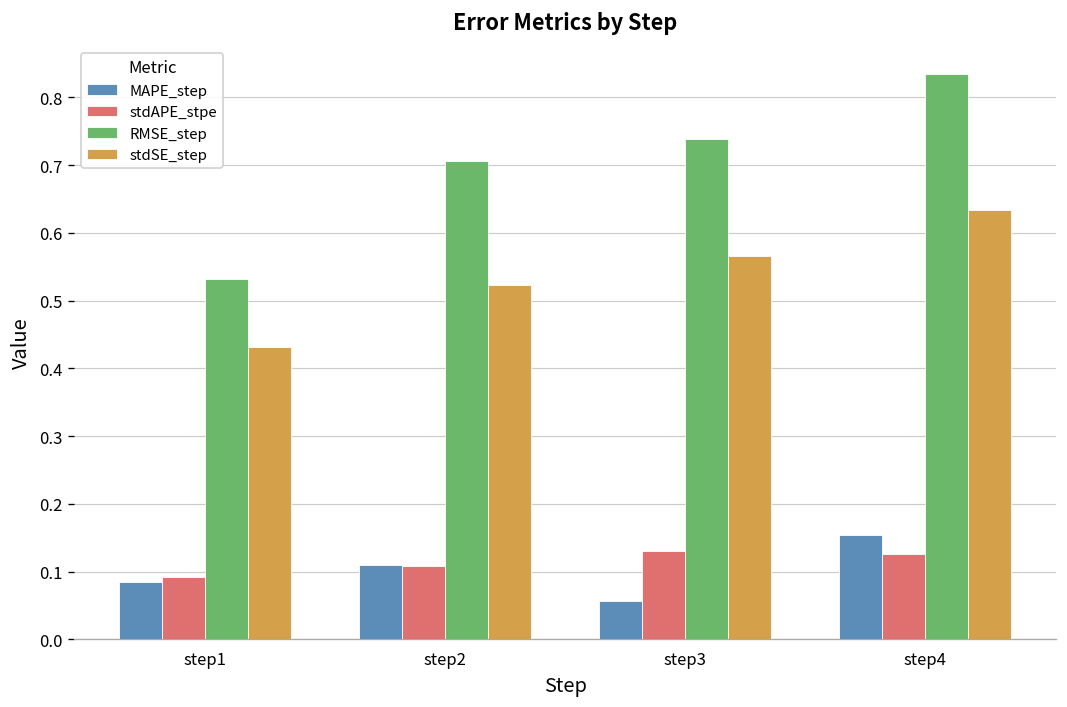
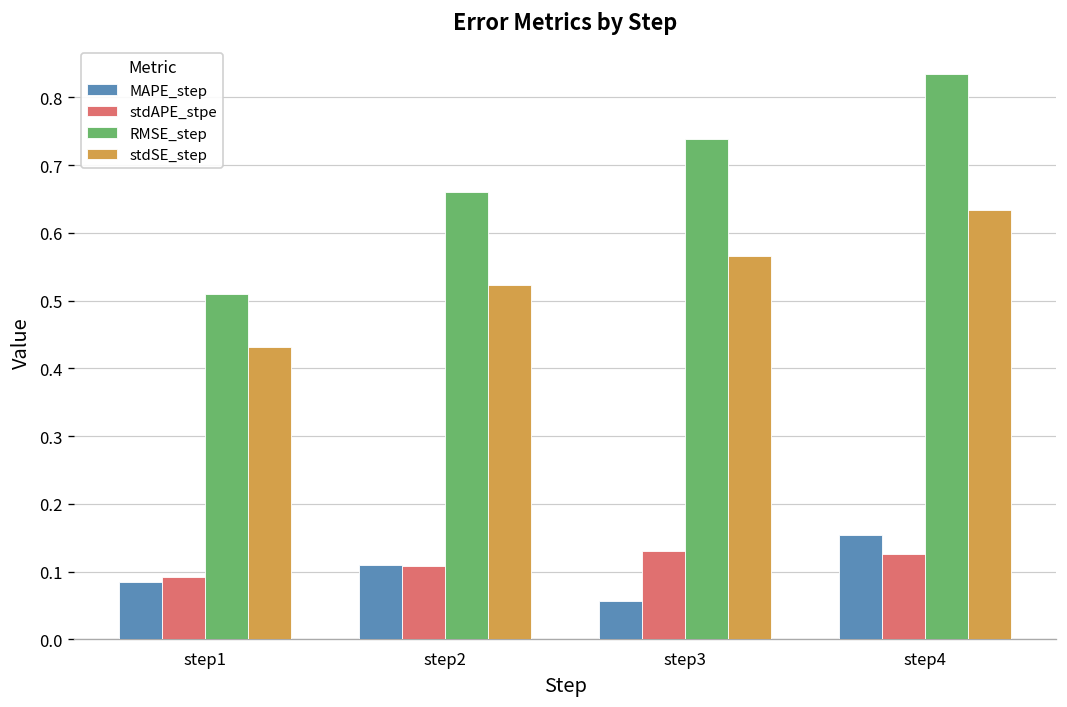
  {
    "MAPE_step": {
      "step1": 0.08,
      "step2": 0.11,
      "step3": 0.06,
      "step4": 0.15
    },
    "stdAPE_stpe": {
      "step1": 0.09,
      "step2": 0.11,
      "step3": 0.13,
      "step4": 0.13
    },
    "RMSE_step": {
-     "step1": 0.53,
-     "step2": 0.71,
+     "step1": 0.51,
+     "step2": 0.66,
      "step3": 0.74,
      "step4": 0.83
    },
    "stdSE_step": {
      "step1": 0.43,
      "step2": 0.52,
      "step3": 0.57,
      "step4": 0.63
    }
  }
